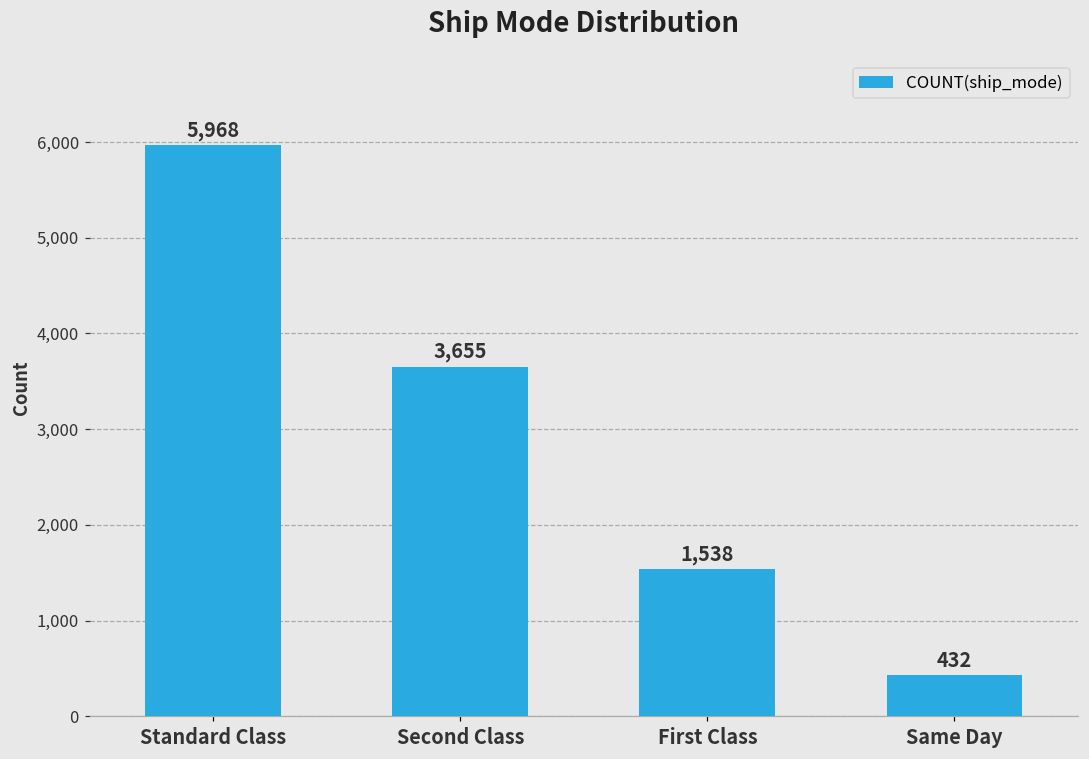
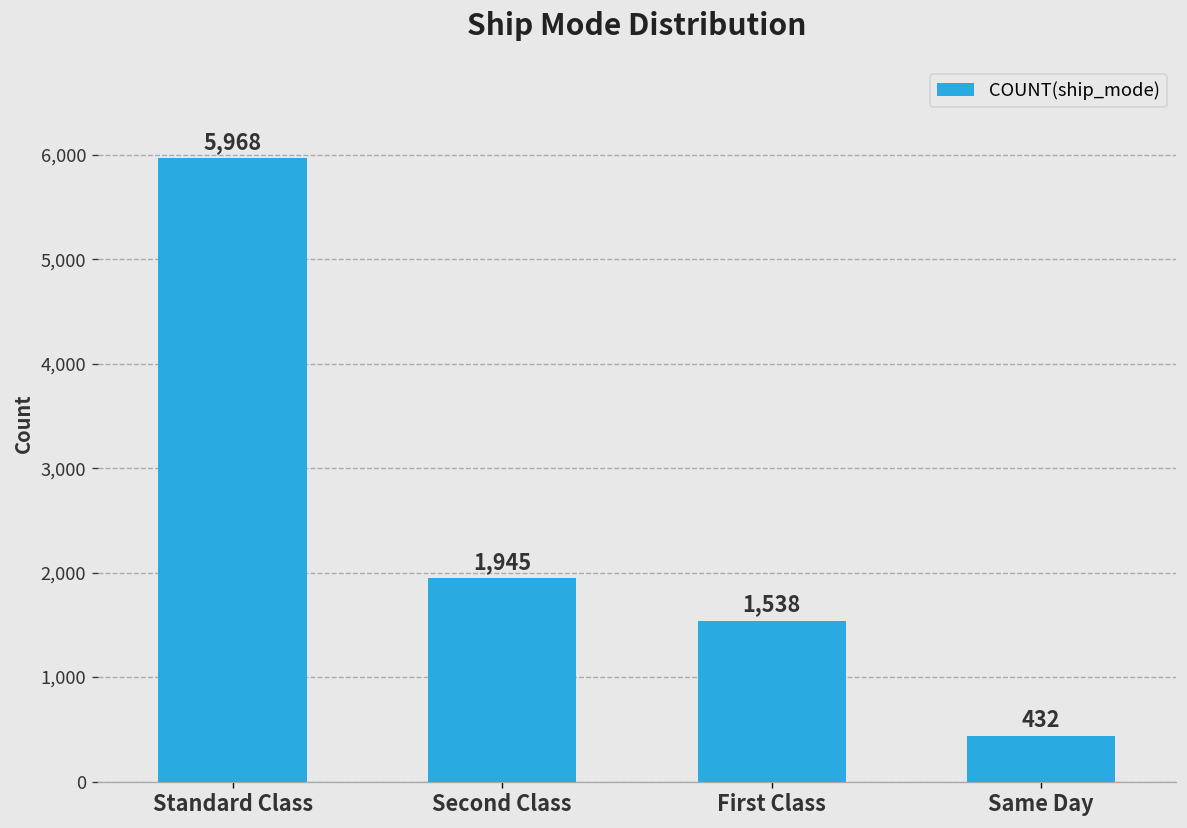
  {
    "Standard Class": "5,968",
-   "Second Class": "3,655",
+   "Second Class": "1,945",
    "First Class": "1,538",
    "Same Day": "432"
  }
